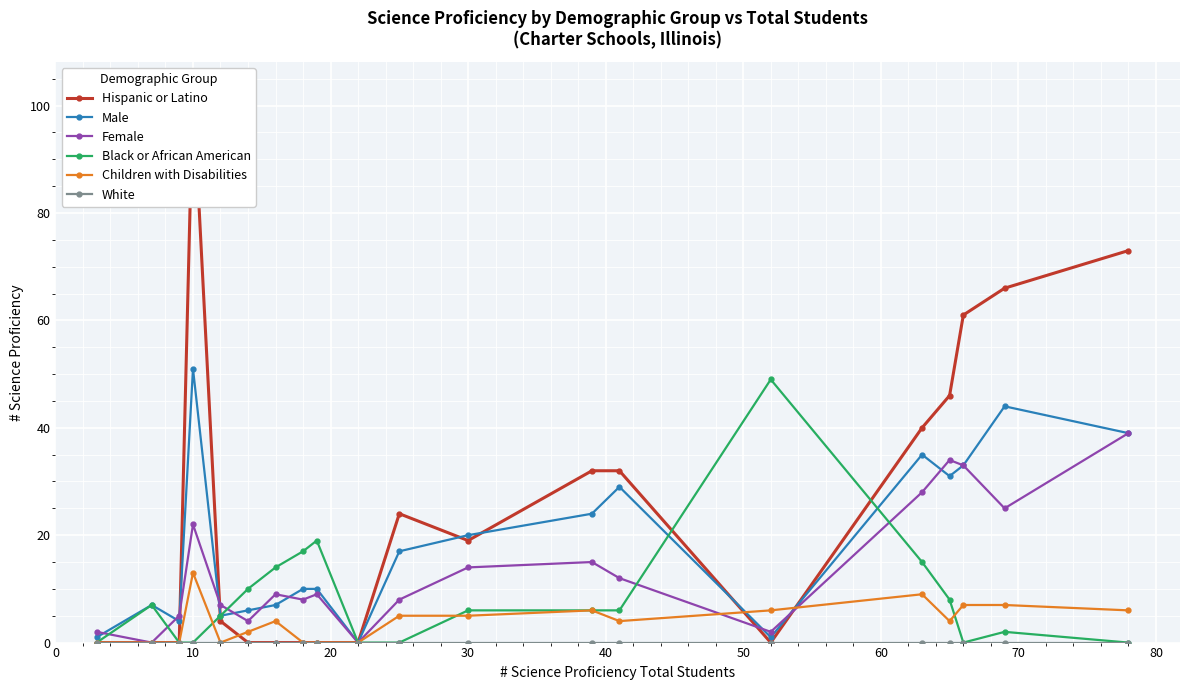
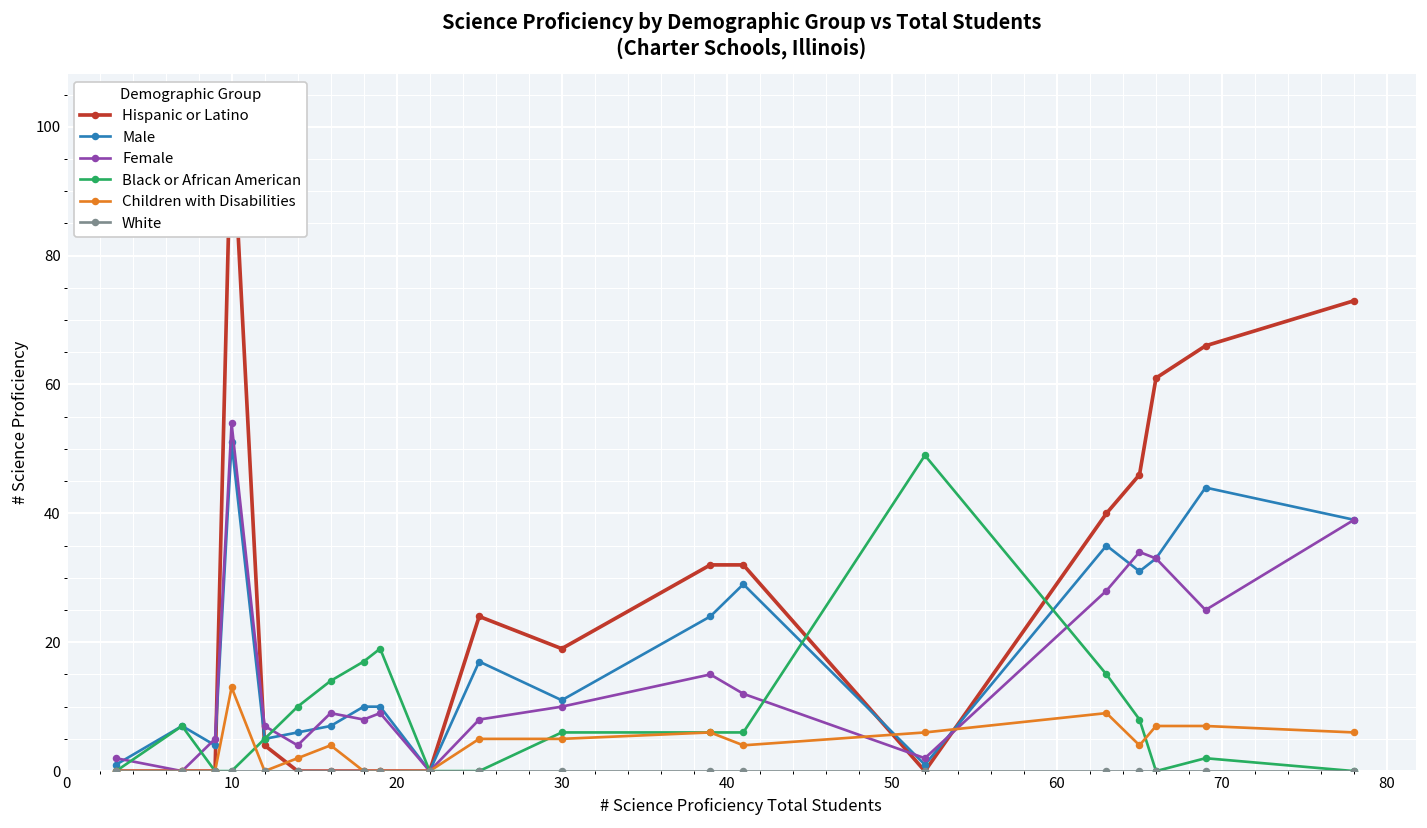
  {
    "Hispanic or Latino": {
      "30": 19
    },
    "Male": {
      "10": 51,
-     "30": 20
+     "30": 11
    },
    "Female": {
-     "10": 22,
-     "30": 14
+     "10": 54,
+     "30": 10
    },
    "Black or African American": {
      "30": 6
    },
    "Children with Disabilities": {
      "10": 13,
      "30": 5
    },
    "White": {
      "30": 0
    }
  }
